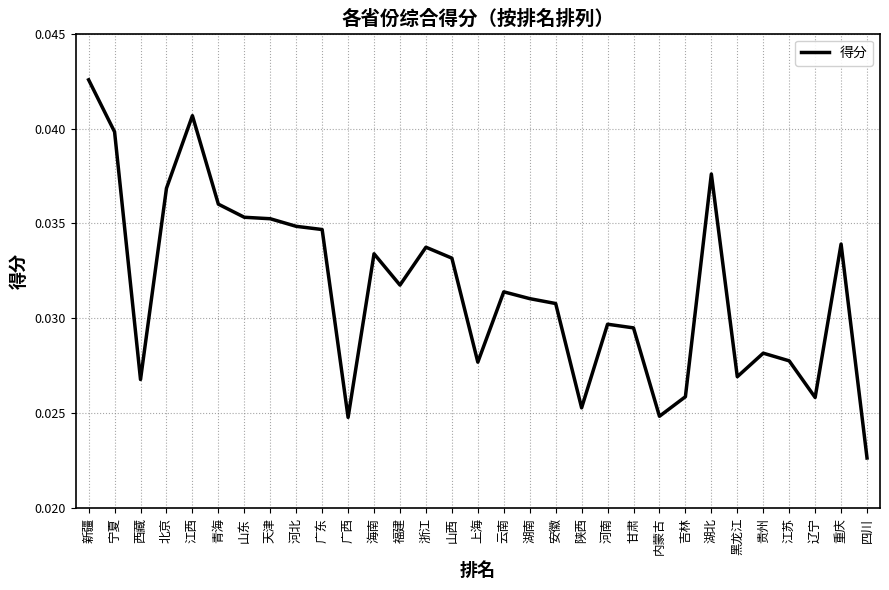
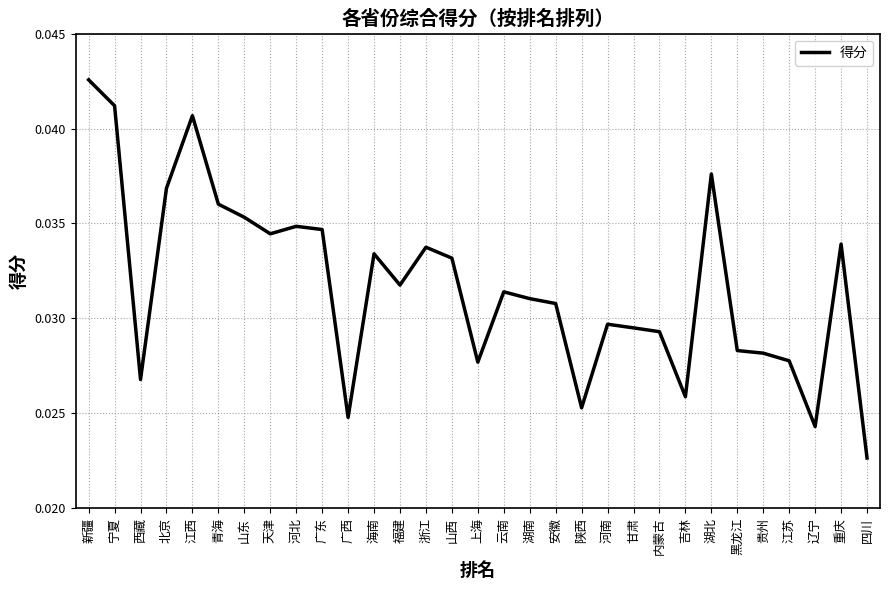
  {
    "新疆": 0.0426,
-   "宁夏": 0.0398,
+   "宁夏": 0.0412,
    "西藏": 0.0268,
    "北京": 0.0369,
    "江西": 0.0407,
    "青海": 0.0360,
    "山东": 0.0353,
-   "天津": 0.0352,
+   "天津": 0.0345,
    "河北": 0.0348,
    "广东": 0.0347,
    "广西": 0.0248,
    "海南": 0.0334,
    "福建": 0.0318,
    "浙江": 0.0337,
    "山西": 0.0332,
    "上海": 0.0277,
    "云南": 0.0314,
    "湖南": 0.0310,
    "安徽": 0.0308,
    "陕西": 0.0253,
    "河南": 0.0297,
    "甘肃": 0.0295,
-   "内蒙古": 0.0248,
+   "内蒙古": 0.0293,
    "吉林": 0.0259,
    "湖北": 0.0376,
-   "黑龙江": 0.0269,
+   "黑龙江": 0.0283,
    "贵州": 0.0282,
    "江苏": 0.0278,
-   "辽宁": 0.0258,
+   "辽宁": 0.0243,
    "重庆": 0.0339,
    "四川": 0.0226
  }
